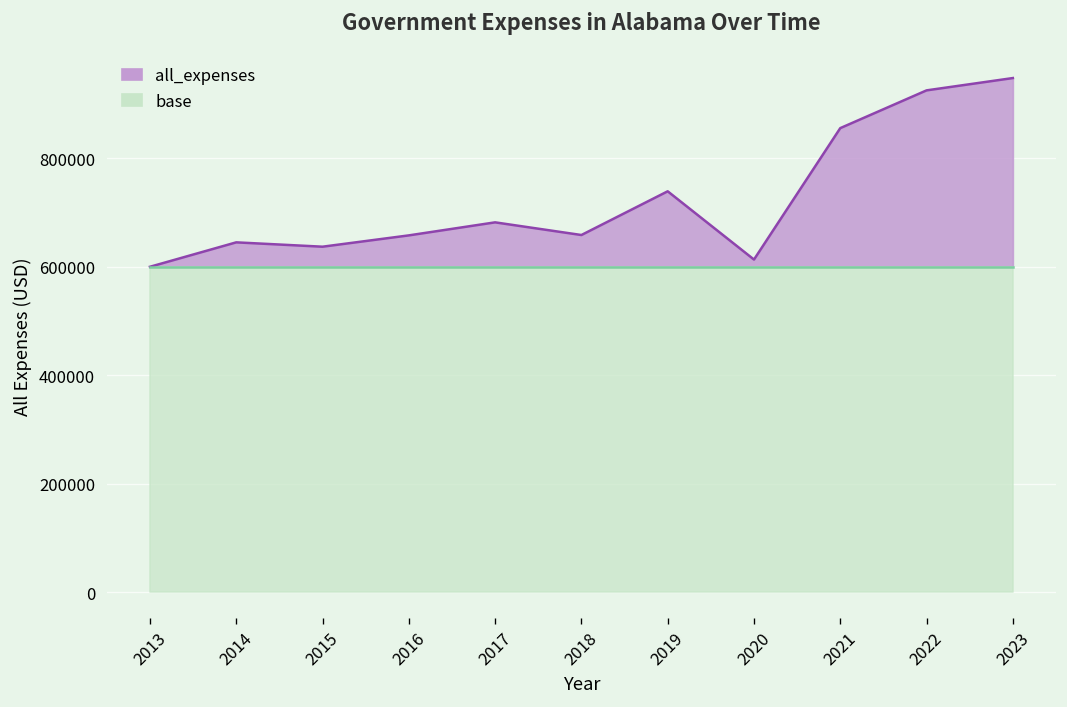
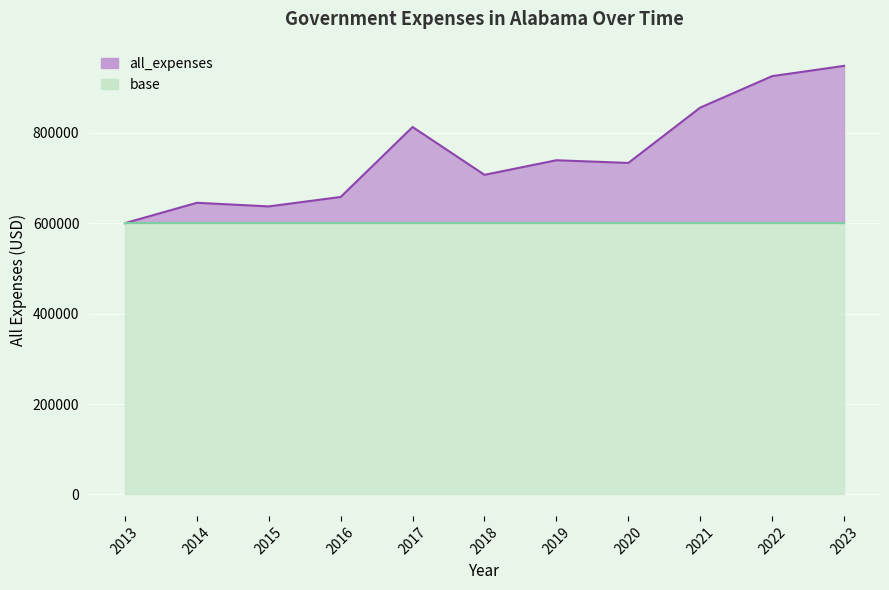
  {
    "all_expenses": {
      "2014": 650000,
      "2015": 640000,
      "2016": 660000,
-     "2017": 680000,
-     "2018": 660000,
+     "2017": 810000,
+     "2018": 710000,
      "2019": 740000,
-     "2020": 610000,
+     "2020": 730000,
      "2021": 860000,
      "2022": 930000,
      "2023": 950000
    },
    "base": {
      "2014": 600000,
      "2015": 600000,
      "2016": 600000,
      "2017": 600000,
      "2018": 600000,
      "2019": 600000,
      "2020": 600000,
      "2021": 600000,
      "2022": 600000,
      "2023": 600000
    }
  }
